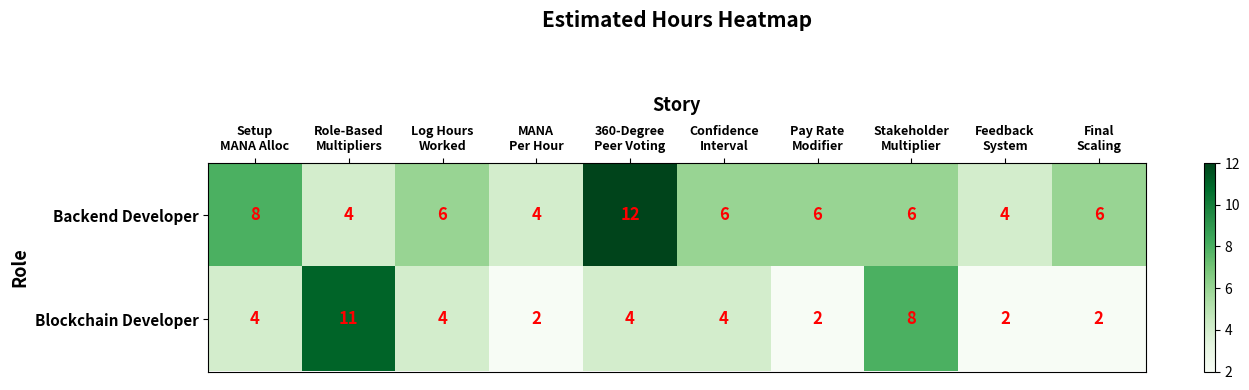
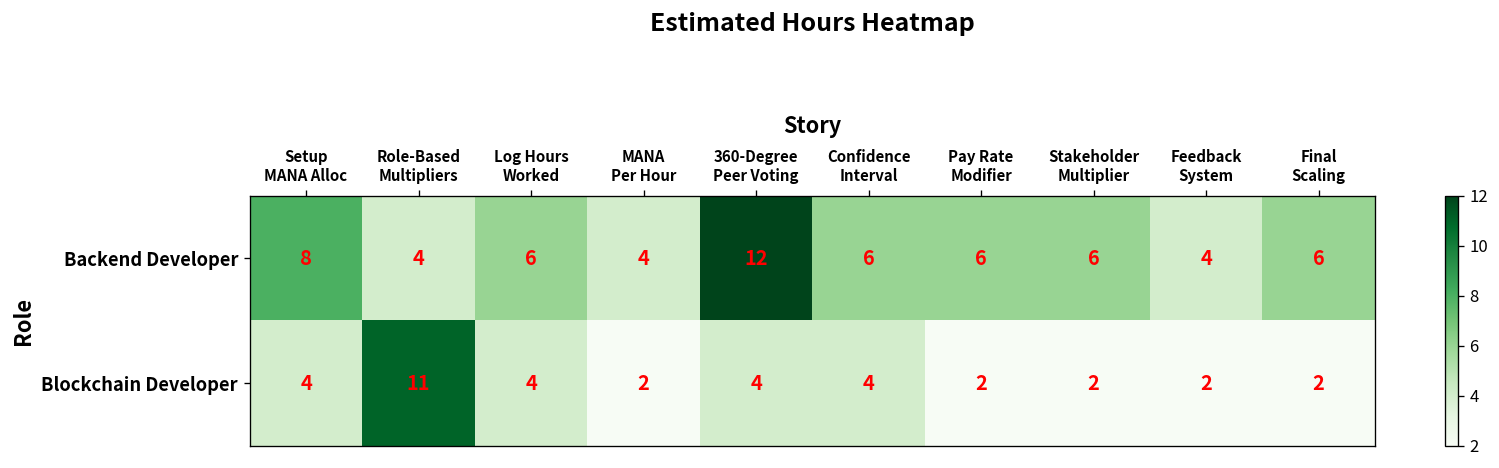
  {
    "Backend Developer": {
      "Setup MANA Alloc": 8,
      "Role-Based Multipliers": 4,
      "Log Hours Worked": 6,
      "MANA Per Hour": 4,
      "360-Degree Peer Voting": 12,
      "Confidence Interval": 6,
      "Pay Rate Modifier": 6,
      "Stakeholder Multiplier": 6,
      "Feedback System": 4,
      "Final Scaling": 6
    },
    "Blockchain Developer": {
      "Setup MANA Alloc": 4,
      "Role-Based Multipliers": 11,
      "Log Hours Worked": 4,
      "MANA Per Hour": 2,
      "360-Degree Peer Voting": 4,
      "Confidence Interval": 4,
      "Pay Rate Modifier": 2,
-     "Stakeholder Multiplier": 8,
+     "Stakeholder Multiplier": 2,
      "Feedback System": 2,
      "Final Scaling": 2
    }
  }
